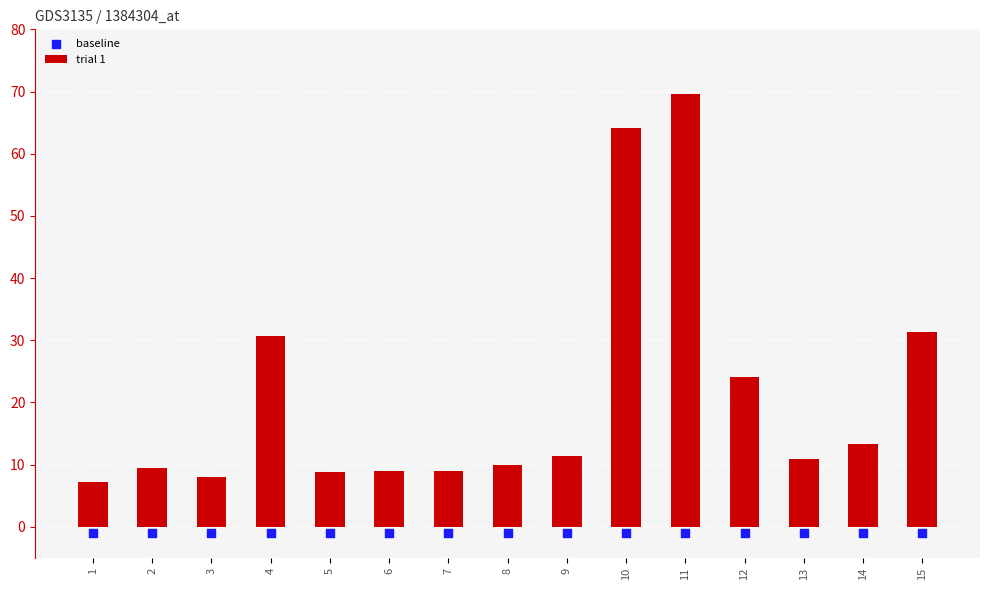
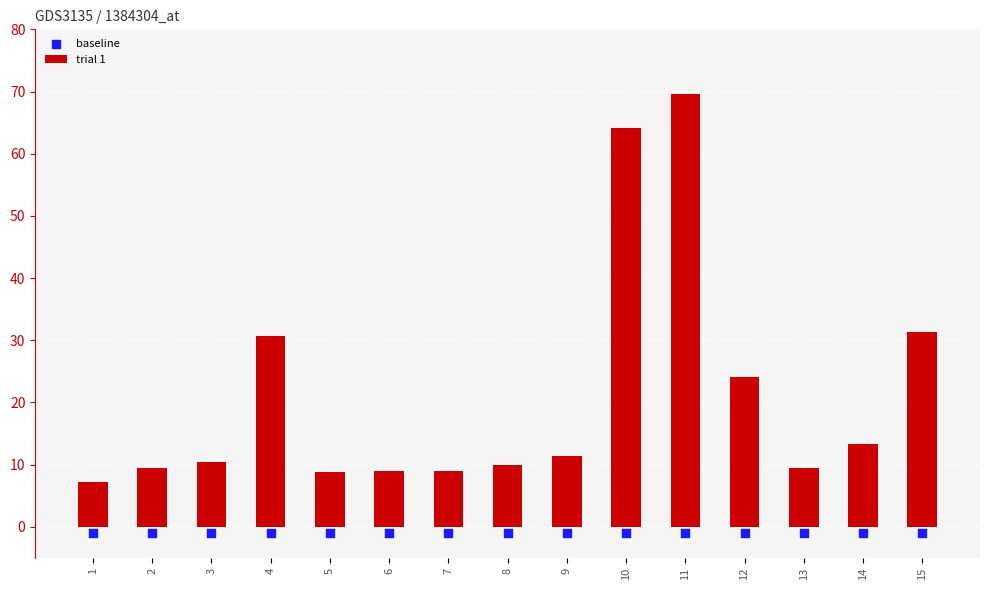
  {
    "trial 1": {
      "1": 7,
      "2": 9,
-     "3": 8,
+     "3": 10,
      "4": 31,
      "5": 9,
      "6": 9,
      "7": 9,
      "8": 10,
      "9": 11,
      "10": 64,
      "11": 70,
      "12": 24,
-     "13": 11,
+     "13": 10,
      "14": 13,
      "15": 31
    }
  }
